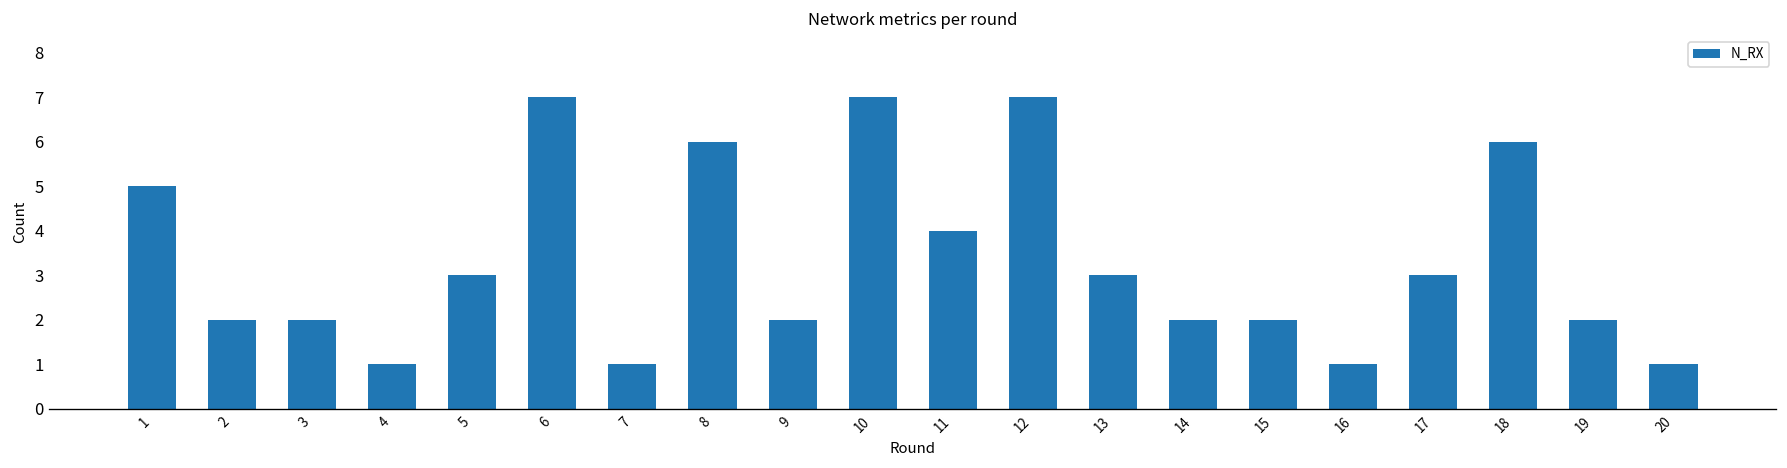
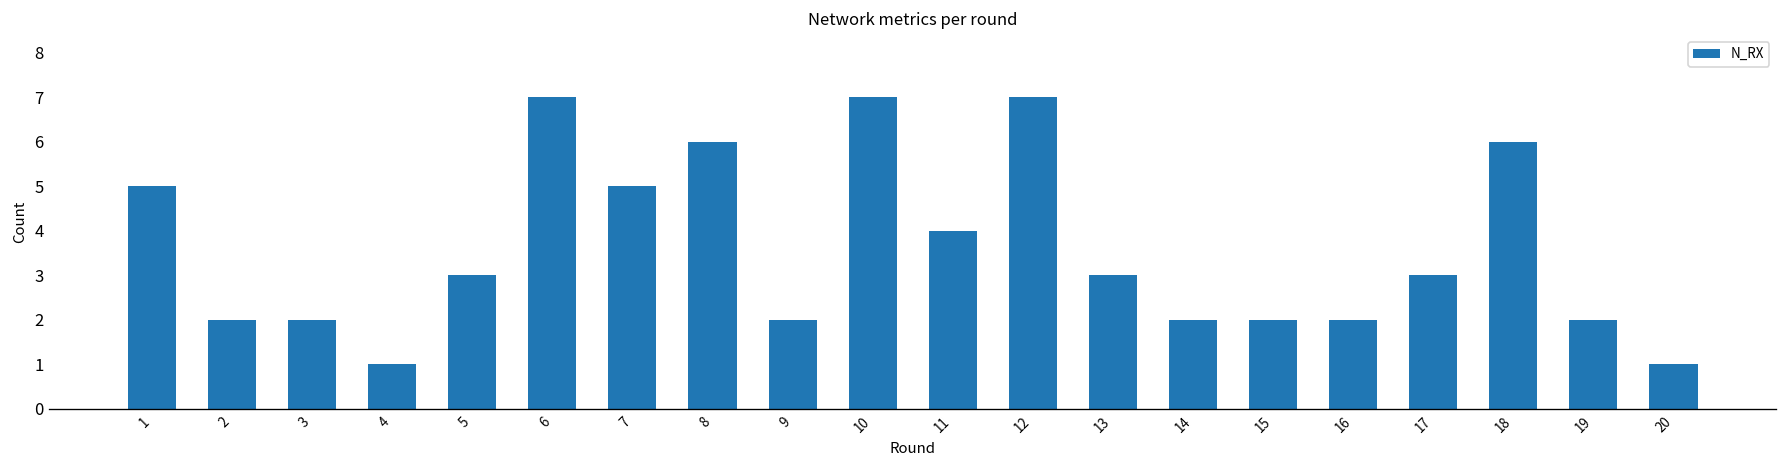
  {
    "1": 5,
    "2": 2,
    "3": 2,
    "4": 1,
    "5": 3,
    "6": 7,
-   "7": 1,
+   "7": 5,
    "8": 6,
    "9": 2,
    "10": 7,
    "11": 4,
    "12": 7,
    "13": 3,
    "14": 2,
    "15": 2,
-   "16": 1,
+   "16": 2,
    "17": 3,
    "18": 6,
    "19": 2,
    "20": 1
  }
